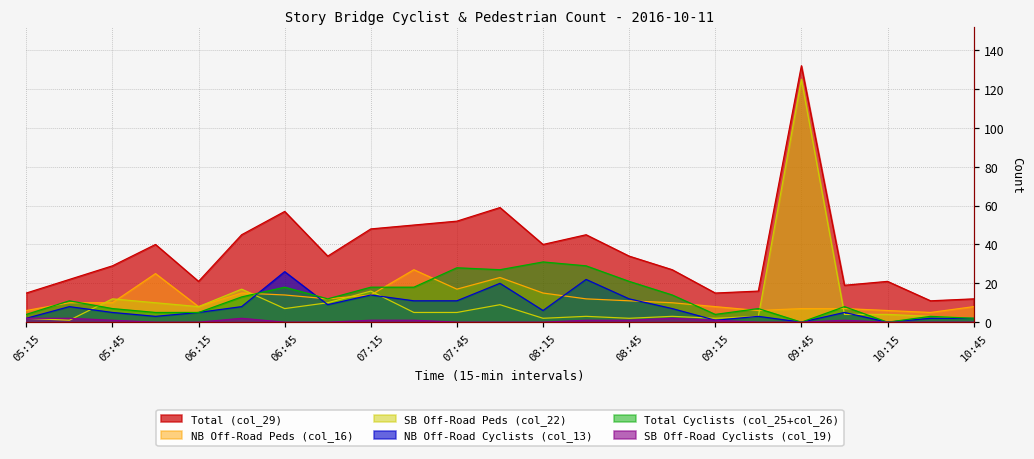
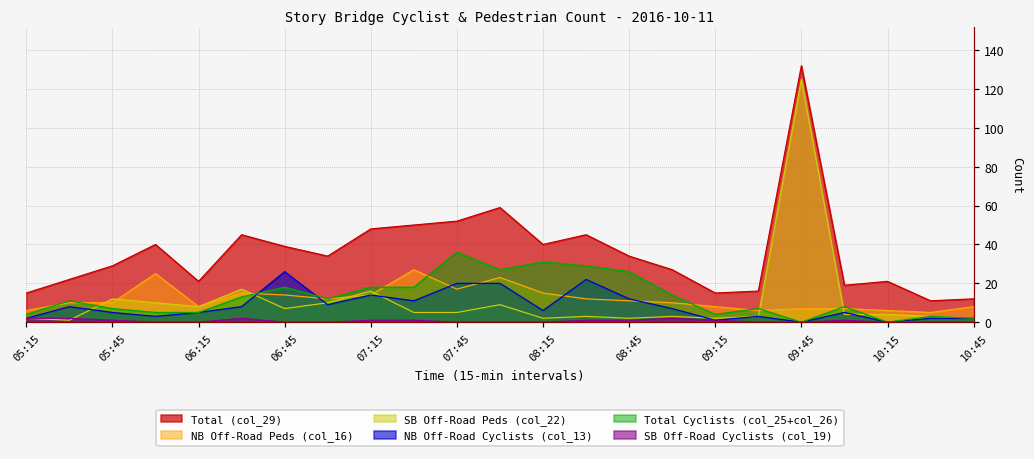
  {
    "Total (col_29)": {
      "05:15": 15,
      "05:45": 29,
      "06:15": 21,
-     "06:45": 57,
+     "06:45": 39,
      "07:15": 48,
      "07:45": 52,
      "08:15": 40,
      "08:45": 34,
      "09:15": 15,
      "09:45": 132,
      "10:15": 21,
      "10:45": 12
    },
    "NB Off-Road Cyclists (col_13)": {
      "05:45": 5,
      "06:45": 26,
-     "07:45": 11,
+     "07:45": 20,
      "08:15": 6
    },
    "Total Cyclists (col_25+col_26)": {
      "05:15": 4,
      "05:45": 7,
      "06:45": 18,
      "07:15": 18,
-     "07:45": 28,
+     "07:45": 36,
      "08:15": 31,
-     "08:45": 21,
+     "08:45": 26,
      "09:15": 4
    },
    "SB Off-Road Cyclists (col_19)": {
      "05:45": 1,
      "06:15": 0,
      "06:45": 0,
      "07:15": 1,
      "07:45": 0,
      "08:15": 0,
      "10:45": 0
    }
  }
